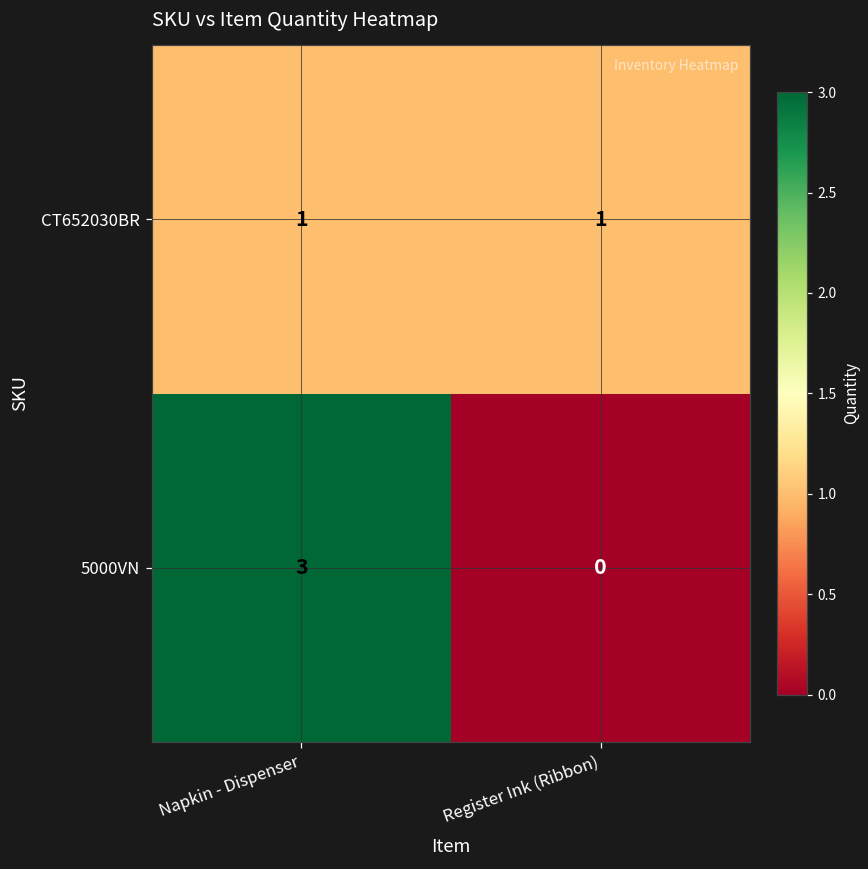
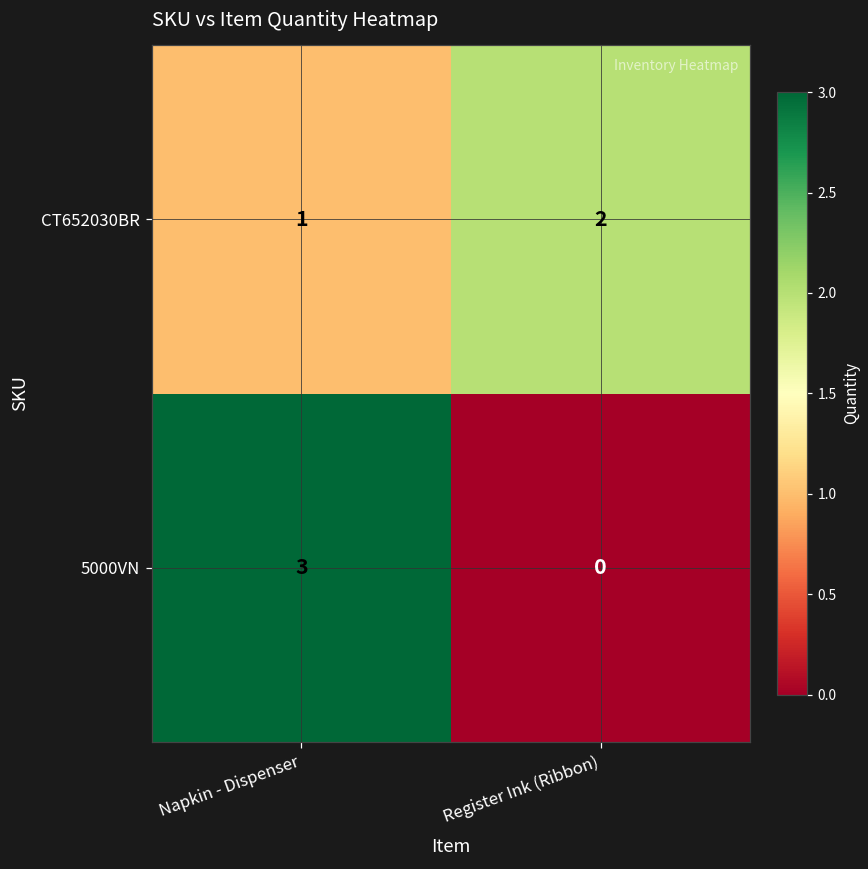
  {
    "CT652030BR": {
      "Napkin - Dispenser": 1,
-     "Register Ink (Ribbon)": 1
+     "Register Ink (Ribbon)": 2
    },
    "5000VN": {
      "Napkin - Dispenser": 3,
      "Register Ink (Ribbon)": 0
    }
  }
